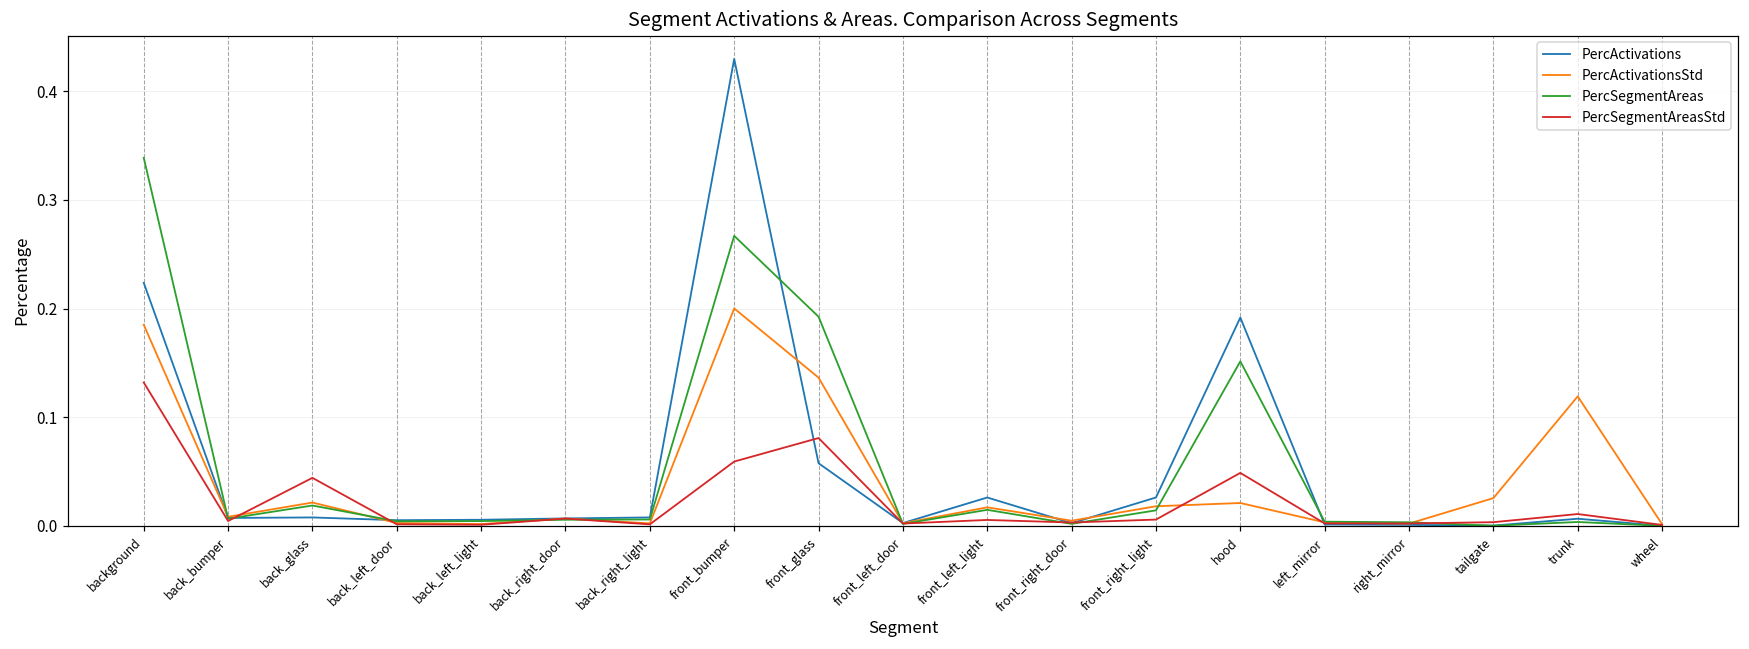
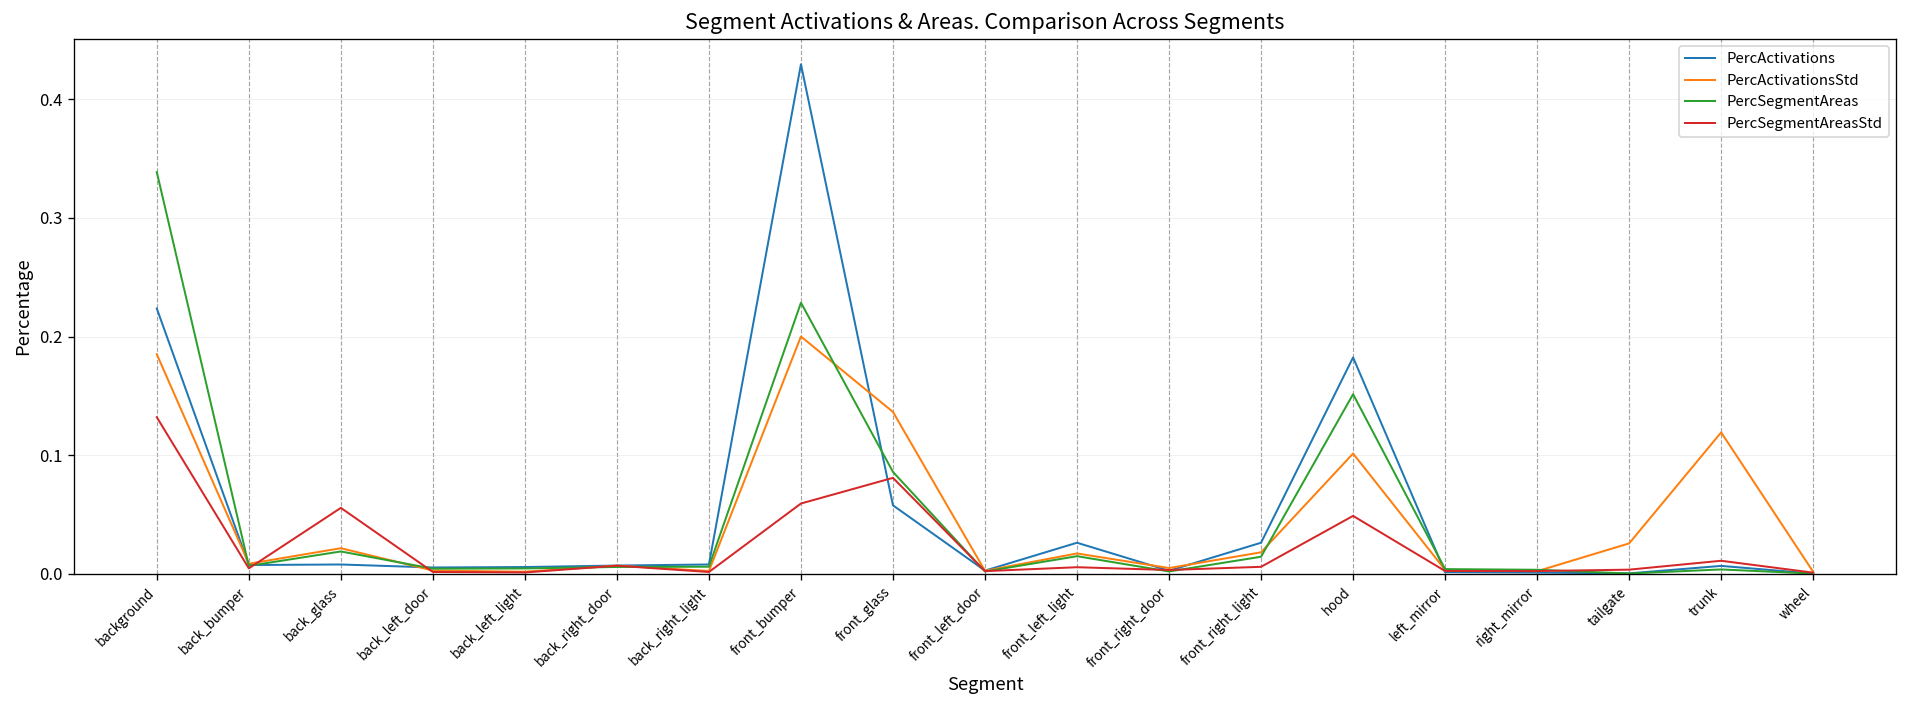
  {
    "PercActivations": {
      "background": 0.22,
      "back_glass": 0.01,
      "front_bumper": 0.43,
      "front_glass": 0.06,
      "front_left_light": 0.03,
      "front_right_light": 0.03,
-     "hood": 0.19,
+     "hood": 0.18,
      "trunk": 0.01
    },
    "PercActivationsStd": {
      "background": 0.19,
      "back_glass": 0.02,
      "front_bumper": 0.20,
      "front_glass": 0.14,
      "front_right_light": 0.02,
-     "hood": 0.02,
+     "hood": 0.10,
      "tailgate": 0.03,
      "trunk": 0.12
    },
    "PercSegmentAreas": {
      "background": 0.34,
      "back_glass": 0.02,
-     "front_bumper": 0.27,
-     "front_glass": 0.19,
+     "front_bumper": 0.23,
+     "front_glass": 0.09,
      "front_right_light": 0.01,
      "hood": 0.15,
      "trunk": 0.00
    },
    "PercSegmentAreasStd": {
      "background": 0.13,
-     "back_glass": 0.04,
+     "back_glass": 0.06,
      "front_bumper": 0.06,
      "front_glass": 0.08,
      "front_left_light": 0.01,
      "front_right_light": 0.01,
      "hood": 0.05,
      "tailgate": 0.00,
      "trunk": 0.01
    }
  }
